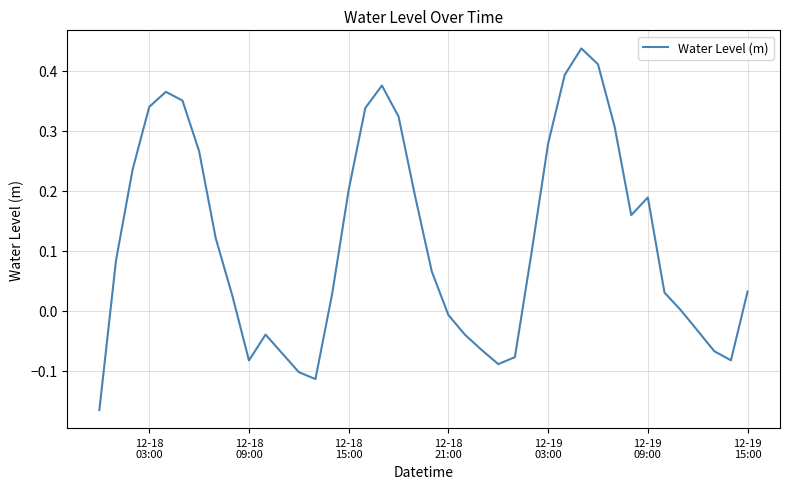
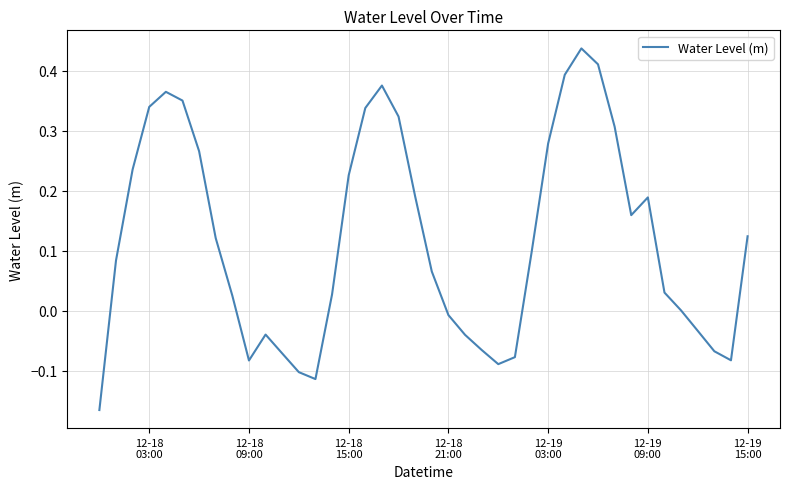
  {
    "12-18 03:00": 0.34,
    "12-18 09:00": -0.08,
-   "12-18 15:00": 0.20,
+   "12-18 15:00": 0.23,
    "12-18 21:00": -0.01,
    "12-19 03:00": 0.28,
    "12-19 09:00": 0.19,
-   "12-19 15:00": 0.03
+   "12-19 15:00": 0.12
  }
